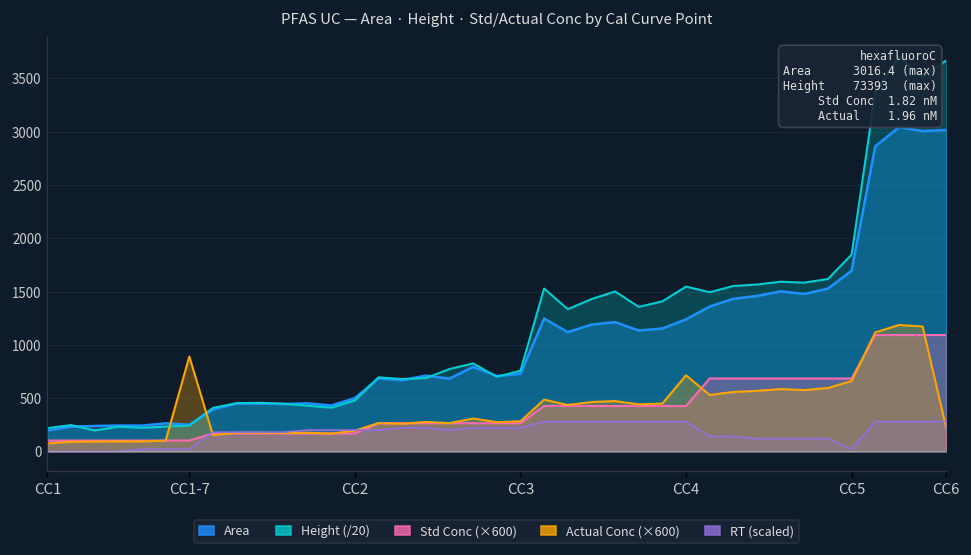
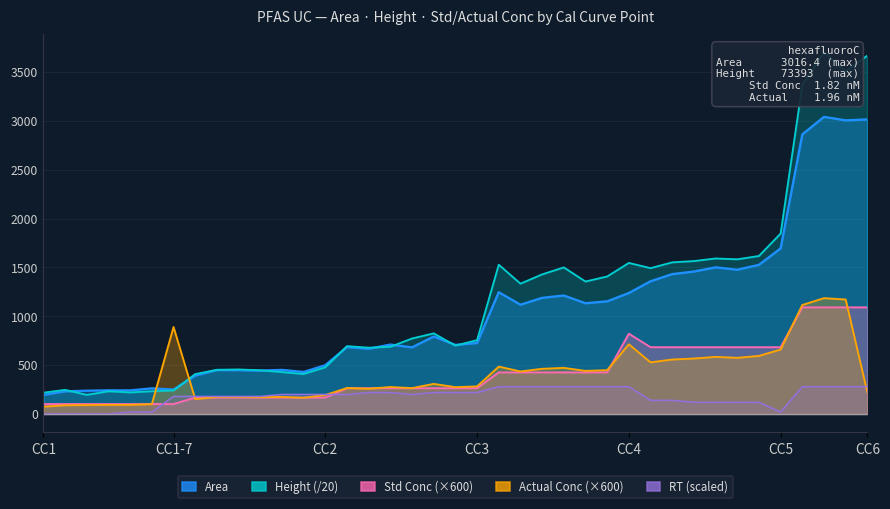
  {
    "Std Conc (×600)": {
      "CC1-7": 100,
-     "CC4": 400,
+     "CC4": 800,
      "CC6": 1100
    },
    "Actual Conc (×600)": {
      "CC1-7": 900,
      "CC4": 700,
      "CC6": 200
    },
    "RT (scaled)": {
      "CC1": 0,
-     "CC1-7": 0,
+     "CC1-7": 200,
      "CC3": 200,
      "CC4": 300,
      "CC5": 0,
      "CC6": 300
    }
  }
